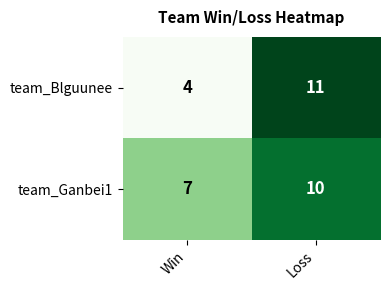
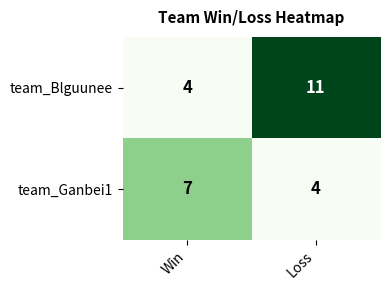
  {
    "team_Blguunee": {
      "Win": 4,
      "Loss": 11
    },
    "team_Ganbei1": {
      "Win": 7,
-     "Loss": 10
+     "Loss": 4
    }
  }
